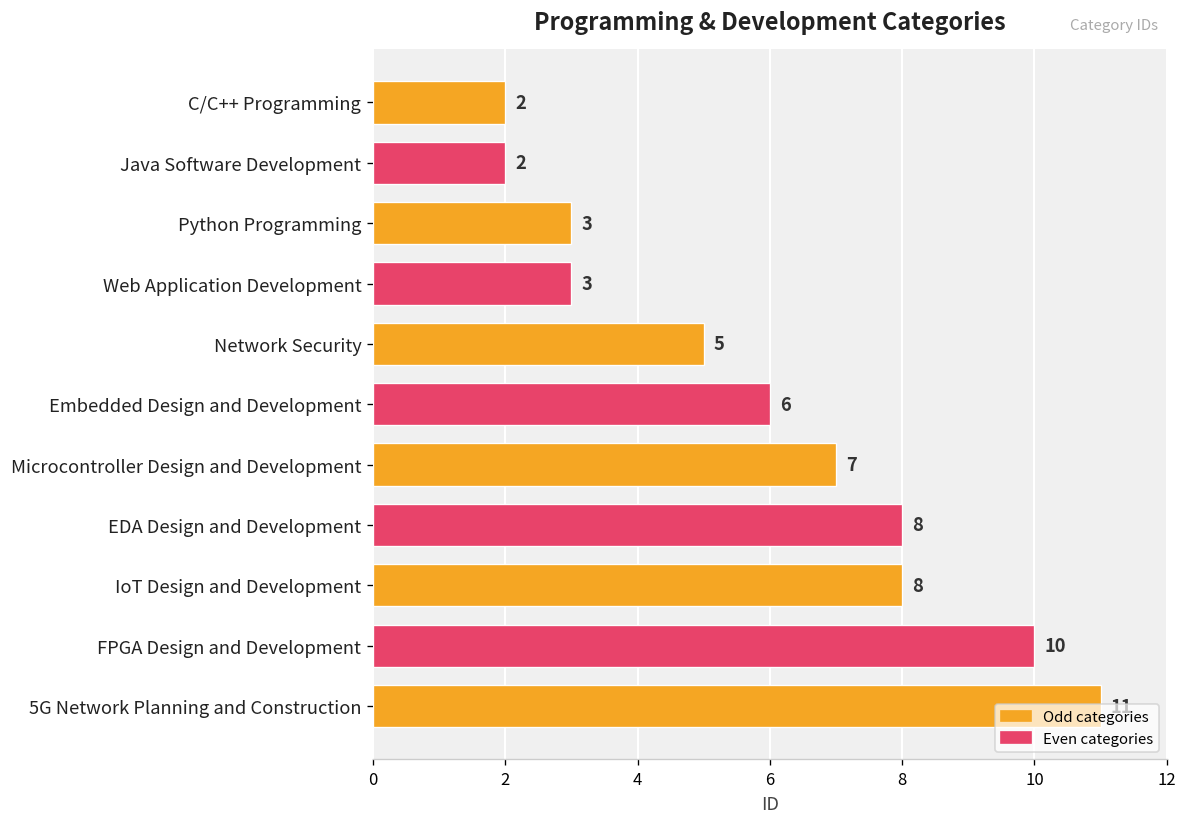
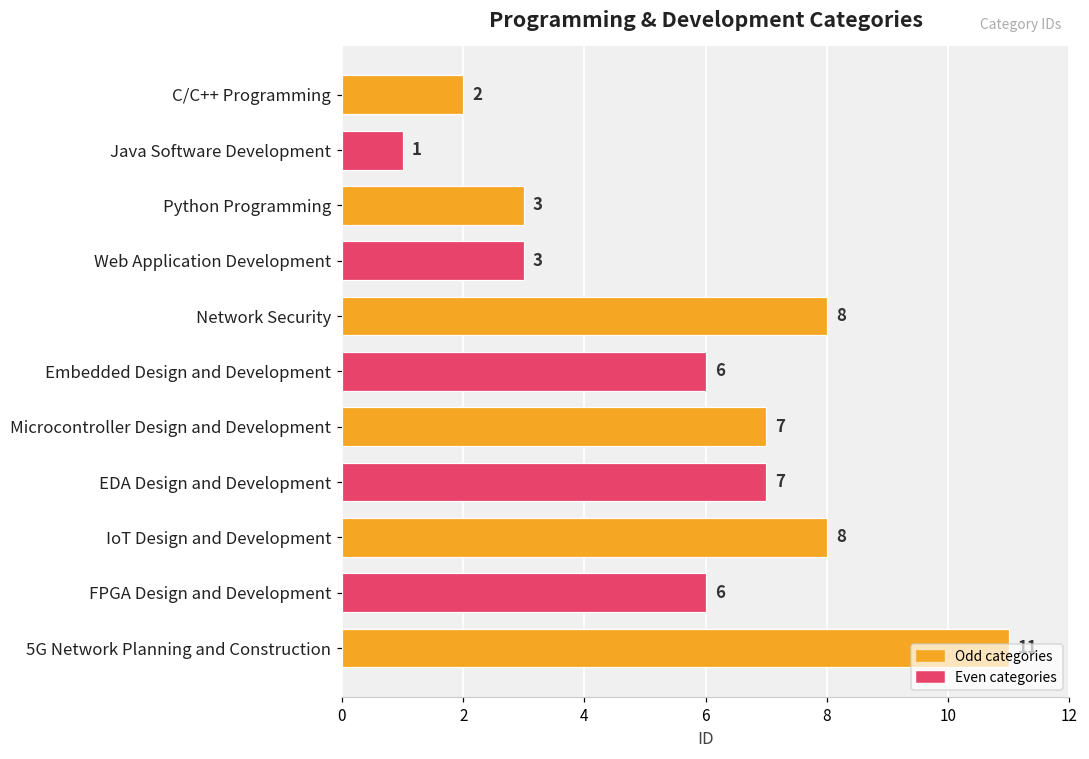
  {
    "C/C++ Programming": 2,
-   "Java Software Development": 2,
+   "Java Software Development": 1,
    "Python Programming": 3,
    "Web Application Development": 3,
-   "Network Security": 5,
+   "Network Security": 8,
    "Embedded Design and Development": 6,
    "Microcontroller Design and Development": 7,
-   "EDA Design and Development": 8,
+   "EDA Design and Development": 7,
    "IoT Design and Development": 8,
-   "FPGA Design and Development": 10
+   "FPGA Design and Development": 6
  }
